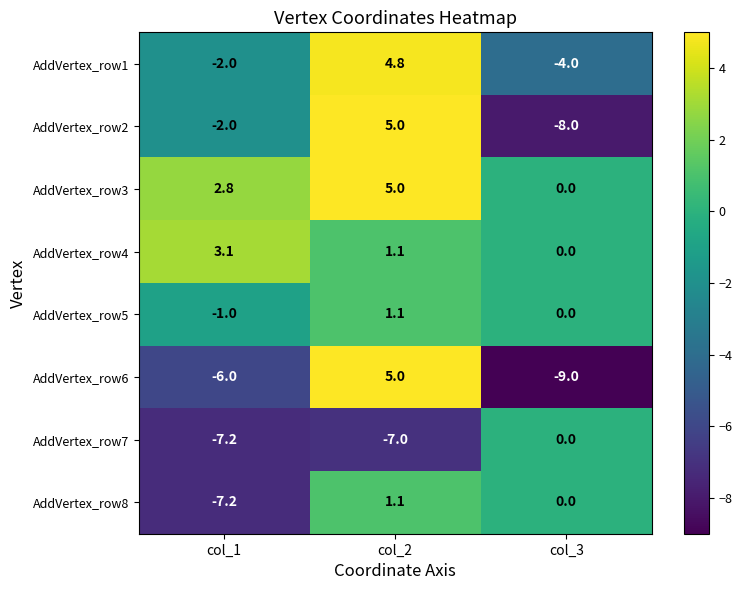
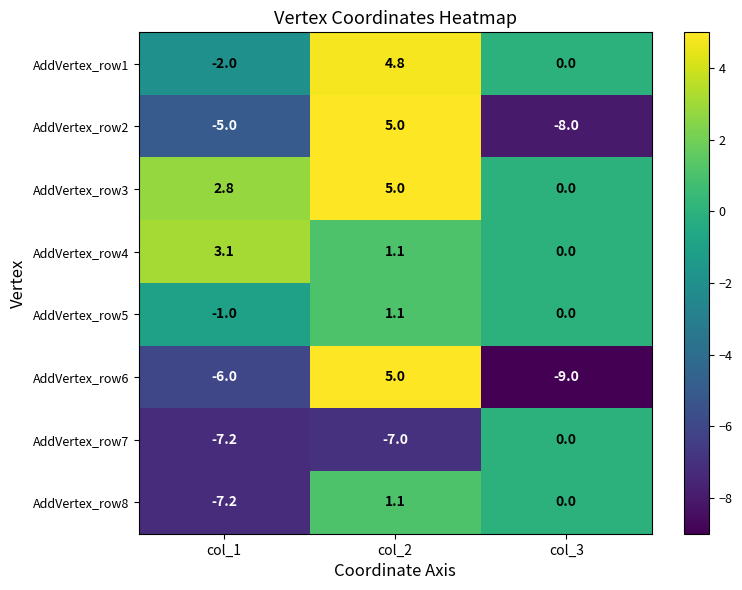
  {
    "AddVertex_row1": {
      "col_1": -2.0,
      "col_2": 4.8,
-     "col_3": -4.0
+     "col_3": 0.0
    },
    "AddVertex_row2": {
-     "col_1": -2.0,
+     "col_1": -5.0,
      "col_2": 5.0,
      "col_3": -8.0
    },
    "AddVertex_row3": {
      "col_1": 2.8,
      "col_2": 5.0,
      "col_3": 0.0
    },
    "AddVertex_row4": {
      "col_1": 3.1,
      "col_2": 1.1,
      "col_3": 0.0
    },
    "AddVertex_row5": {
      "col_1": -1.0,
      "col_2": 1.1,
      "col_3": 0.0
    },
    "AddVertex_row6": {
      "col_1": -6.0,
      "col_2": 5.0,
      "col_3": -9.0
    },
    "AddVertex_row7": {
      "col_1": -7.2,
      "col_2": -7.0,
      "col_3": 0.0
    },
    "AddVertex_row8": {
      "col_1": -7.2,
      "col_2": 1.1,
      "col_3": 0.0
    }
  }
